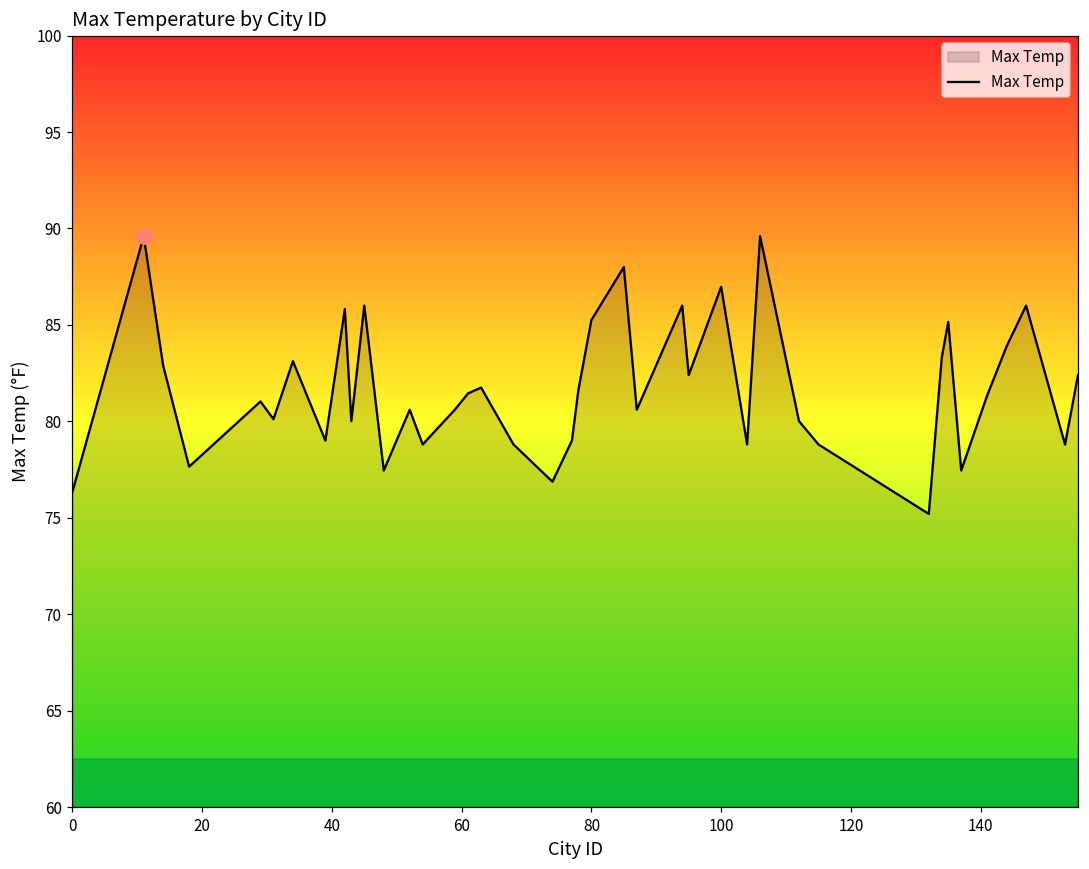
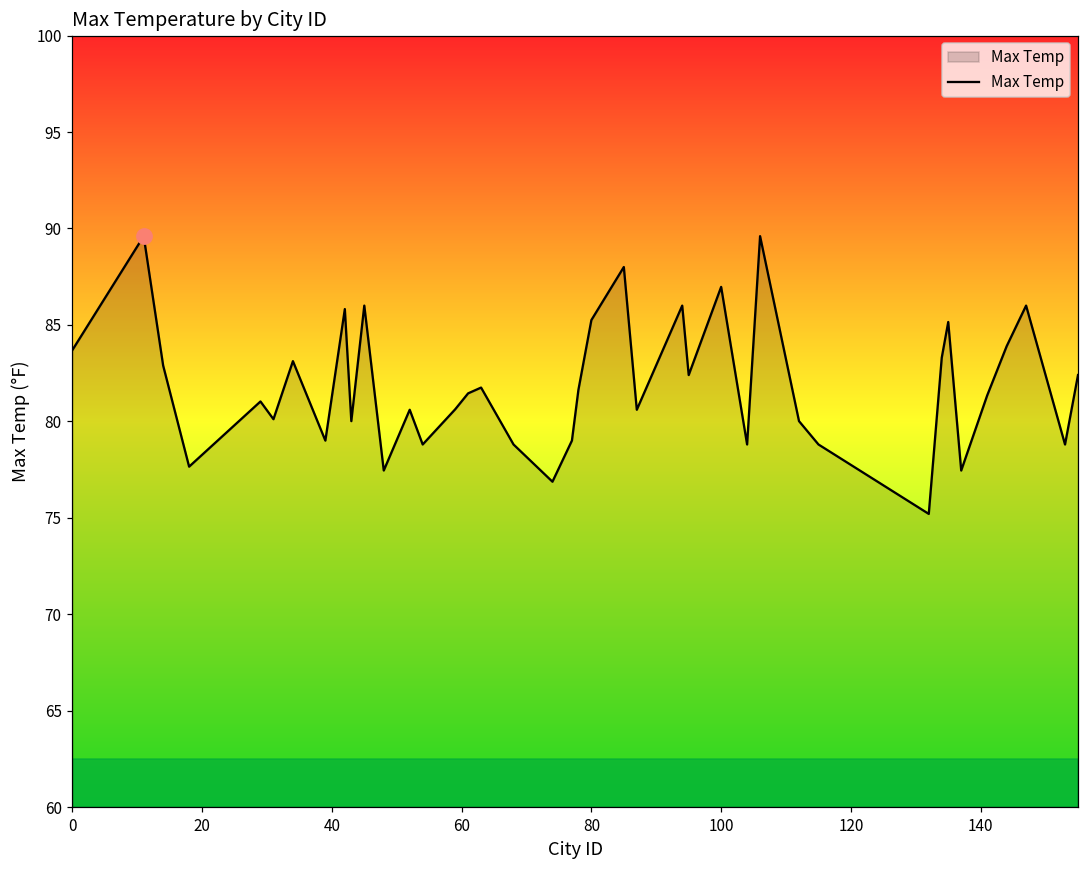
  {
    "Max Temp": {
-     "0": 76.3,
+     "0": 83.7,
      "80": 85.3,
      "100": 87.0
    }
  }
